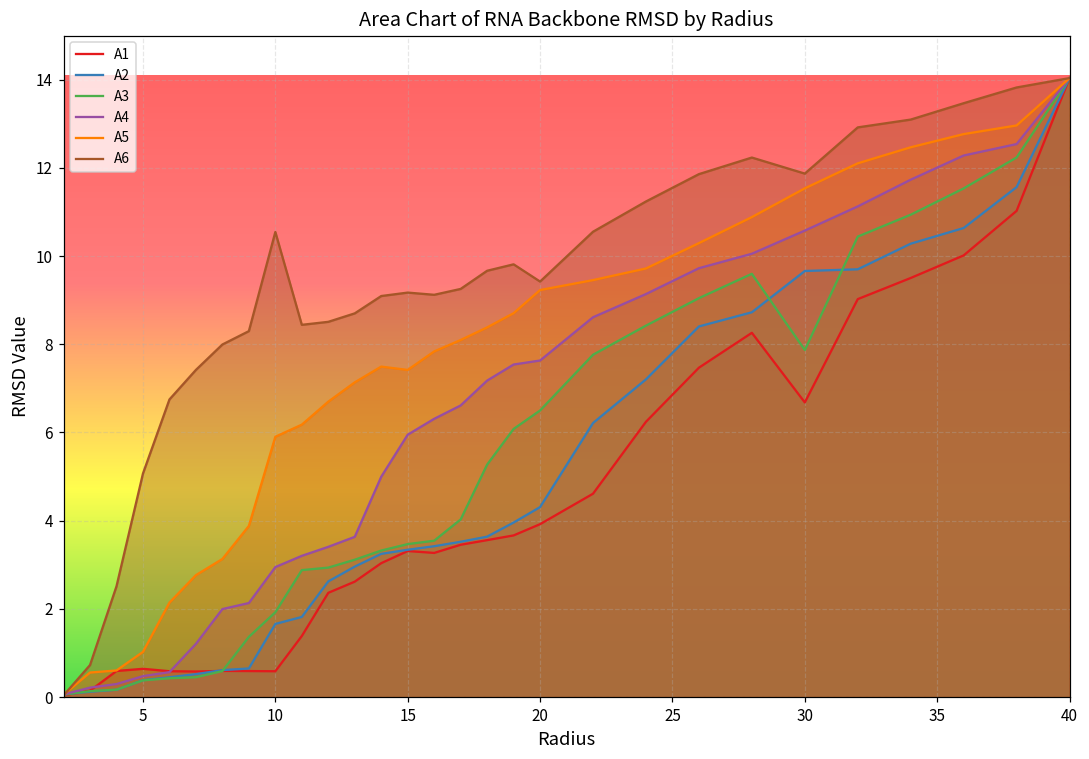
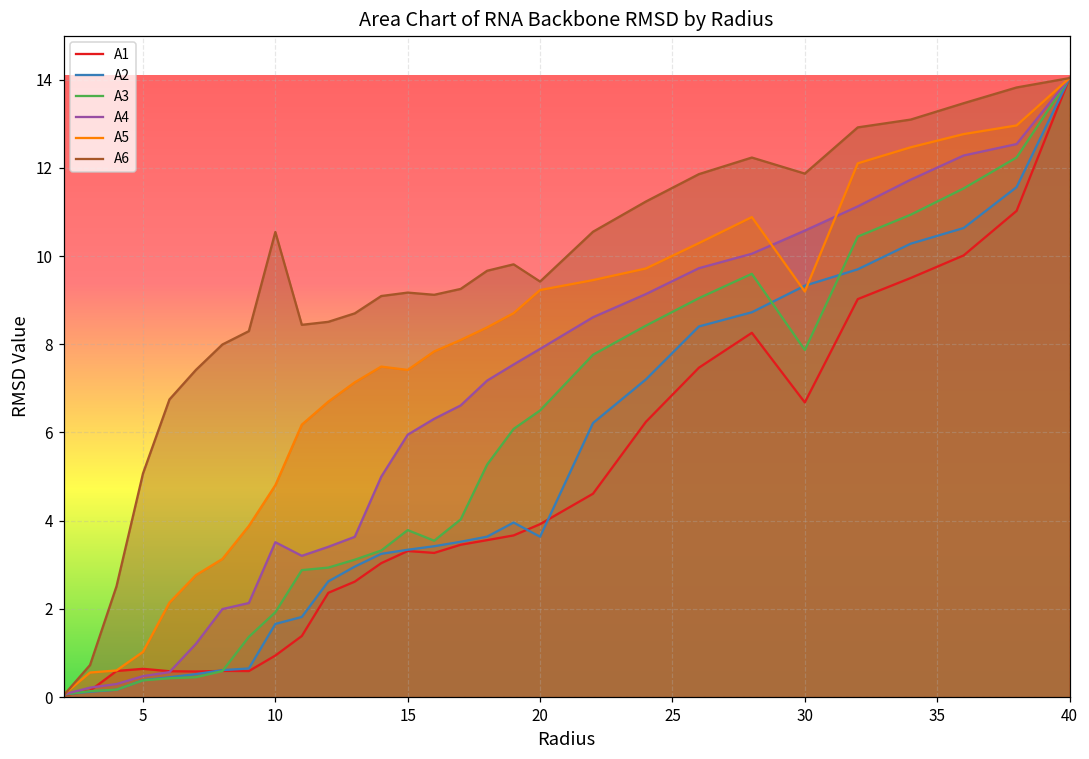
  {
    "A1": {
      "5": 0.6,
-     "10": 0.6,
+     "10": 0.9,
      "20": 3.9,
      "30": 6.7
    },
    "A2": {
      "10": 1.7,
-     "20": 4.3,
-     "30": 9.7
+     "20": 3.6,
+     "30": 9.3
    },
    "A3": {
      "10": 1.9,
-     "15": 3.5,
+     "15": 3.8,
      "20": 6.5,
      "30": 7.9
    },
    "A4": {
      "5": 0.5,
-     "10": 2.9,
+     "10": 3.5,
      "15": 6.0,
-     "20": 7.6,
+     "20": 7.9,
      "30": 10.6
    },
    "A5": {
      "5": 1.0,
-     "10": 5.9,
+     "10": 4.8,
      "15": 7.4,
      "20": 9.2,
-     "30": 11.5
+     "30": 9.2
    },
    "A6": {
      "5": 5.1,
      "10": 10.5,
      "15": 9.2,
      "20": 9.4,
      "30": 11.9
    }
  }
